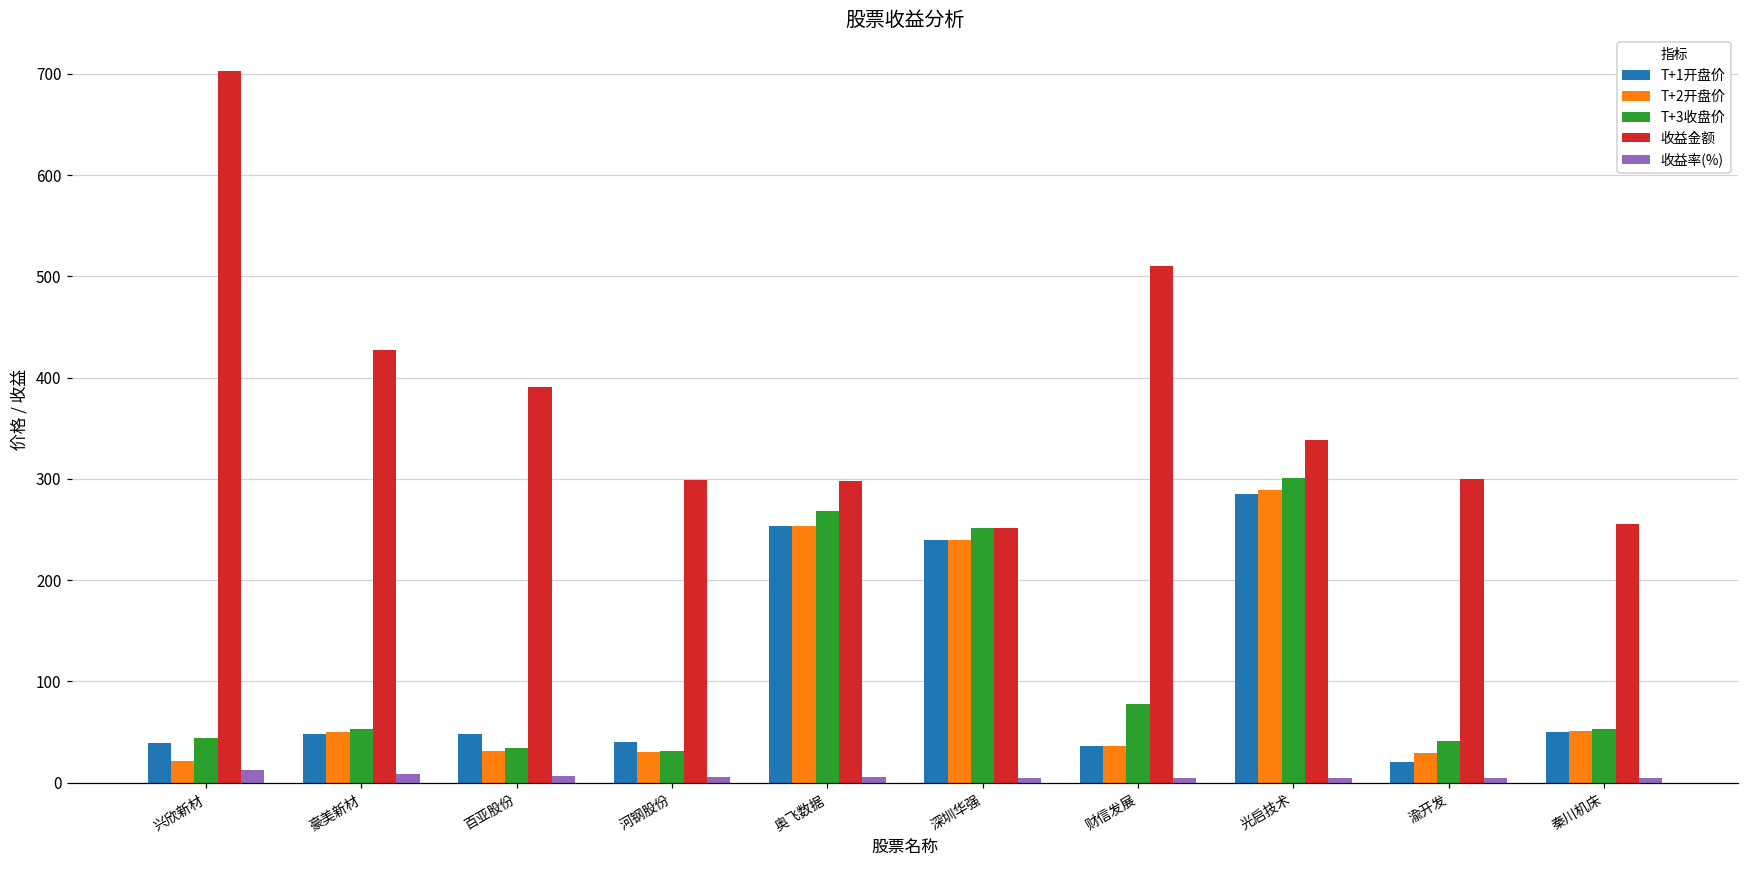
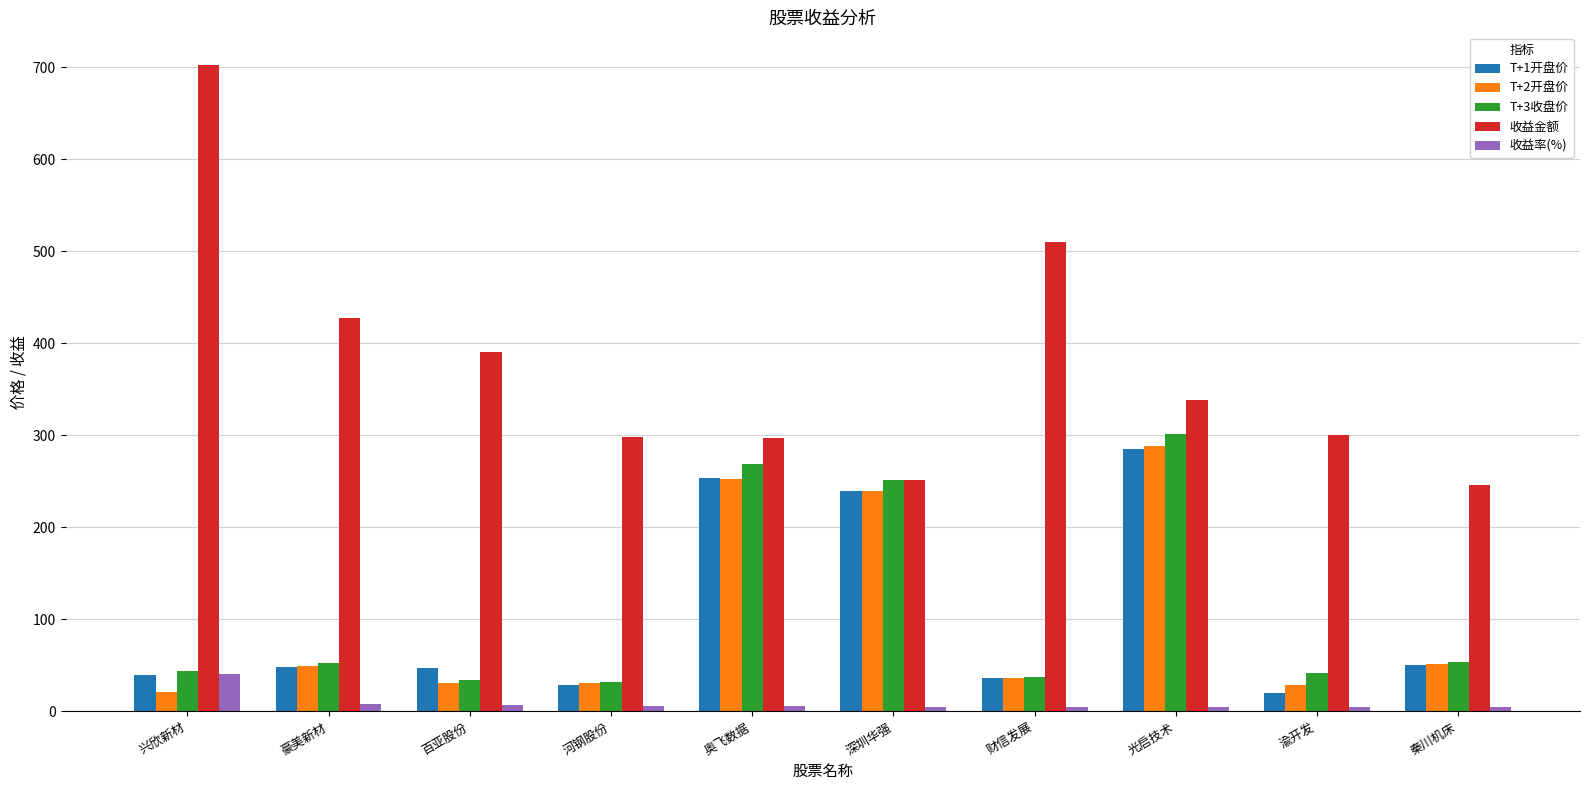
  {
    "T+1开盘价": {
      "兴欣新材": 40,
      "豪美新材": 50,
      "百亚股份": 50,
-     "河钢股份": 40,
+     "河钢股份": 30,
      "奥飞数据": 250,
      "深圳华强": 240,
      "财信发展": 40,
      "光启技术": 290,
      "渝开发": 20,
      "秦川机床": 50
    },
    "T+2开盘价": {
      "兴欣新材": 20,
      "豪美新材": 50,
      "百亚股份": 30,
      "河钢股份": 30,
      "奥飞数据": 250,
      "深圳华强": 240,
      "财信发展": 40,
      "光启技术": 290,
      "渝开发": 30,
      "秦川机床": 50
    },
    "T+3收盘价": {
      "兴欣新材": 40,
      "豪美新材": 50,
      "百亚股份": 30,
      "河钢股份": 30,
      "奥飞数据": 270,
      "深圳华强": 250,
-     "财信发展": 80,
+     "财信发展": 40,
      "光启技术": 300,
      "渝开发": 40,
      "秦川机床": 50
    },
    "收益金额": {
      "兴欣新材": 700,
      "豪美新材": 430,
      "百亚股份": 390,
      "河钢股份": 300,
      "奥飞数据": 300,
      "深圳华强": 250,
      "财信发展": 510,
      "光启技术": 340,
      "渝开发": 300,
-     "秦川机床": 255
+     "秦川机床": 246
    },
    "收益率(%)": {
-     "兴欣新材": 10,
+     "兴欣新材": 40,
      "豪美新材": 10,
      "百亚股份": 10,
      "河钢股份": 10,
      "奥飞数据": 10,
      "深圳华强": 10,
      "财信发展": 0,
      "光启技术": 0,
      "渝开发": 0,
      "秦川机床": 0
    }
  }
